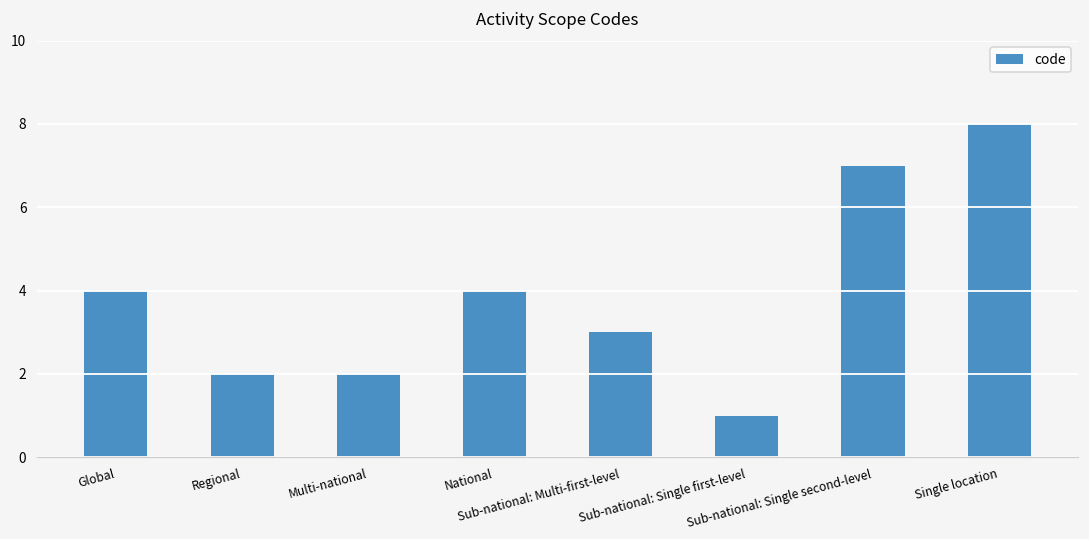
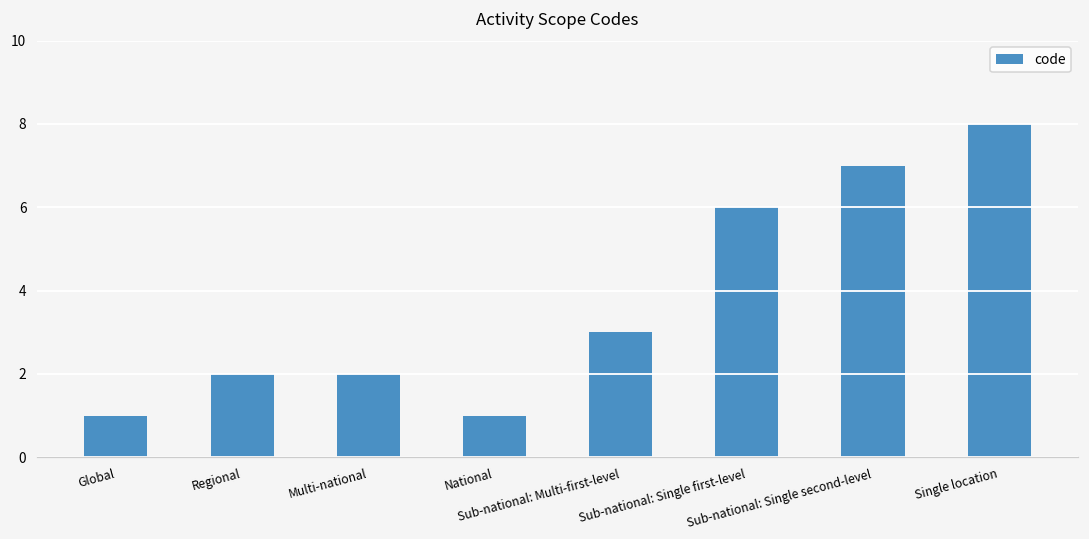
  {
-   "Global": 4,
+   "Global": 1,
    "Regional": 2,
    "Multi-national": 2,
-   "National": 4,
+   "National": 1,
    "Sub-national: Multi-first-level": 3,
-   "Sub-national: Single first-level": 1,
+   "Sub-national: Single first-level": 6,
    "Sub-national: Single second-level": 7,
    "Single location": 8
  }
